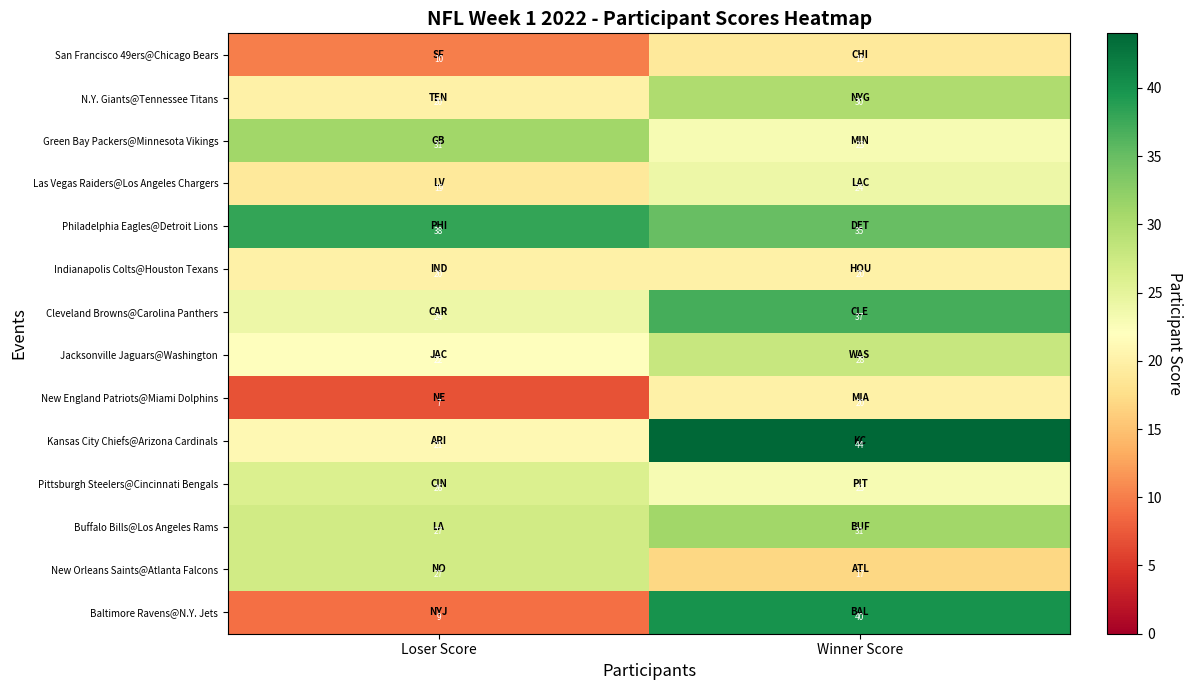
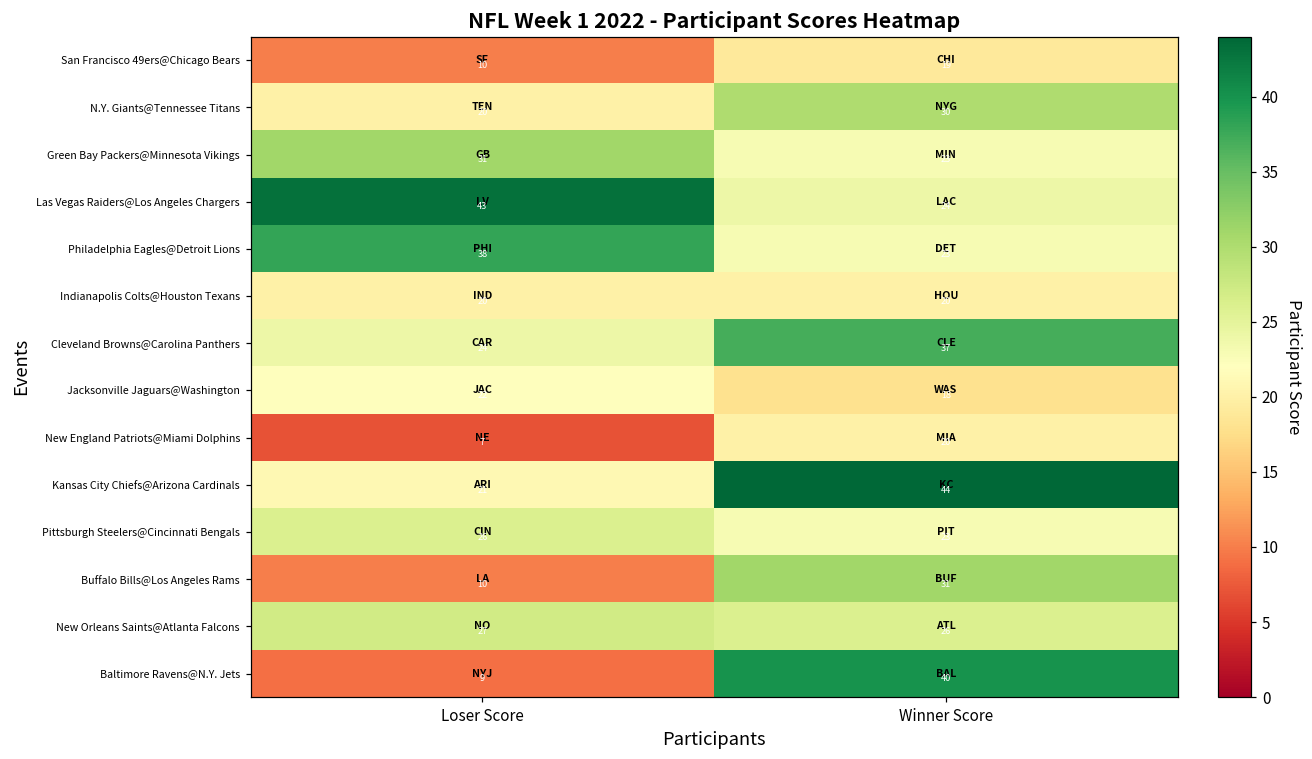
  {
    "Las Vegas Raiders@Los Angeles Chargers": {
-     "Loser Score": 19
+     "Loser Score": 43
    },
    "Philadelphia Eagles@Detroit Lions": {
-     "Winner Score": 35
+     "Winner Score": 23
    },
    "Jacksonville Jaguars@Washington": {
-     "Winner Score": 28
+     "Winner Score": 18
    },
    "Buffalo Bills@Los Angeles Rams": {
-     "Loser Score": 27
+     "Loser Score": 10
    },
    "New Orleans Saints@Atlanta Falcons": {
-     "Winner Score": 17
+     "Winner Score": 26
    }
  }
